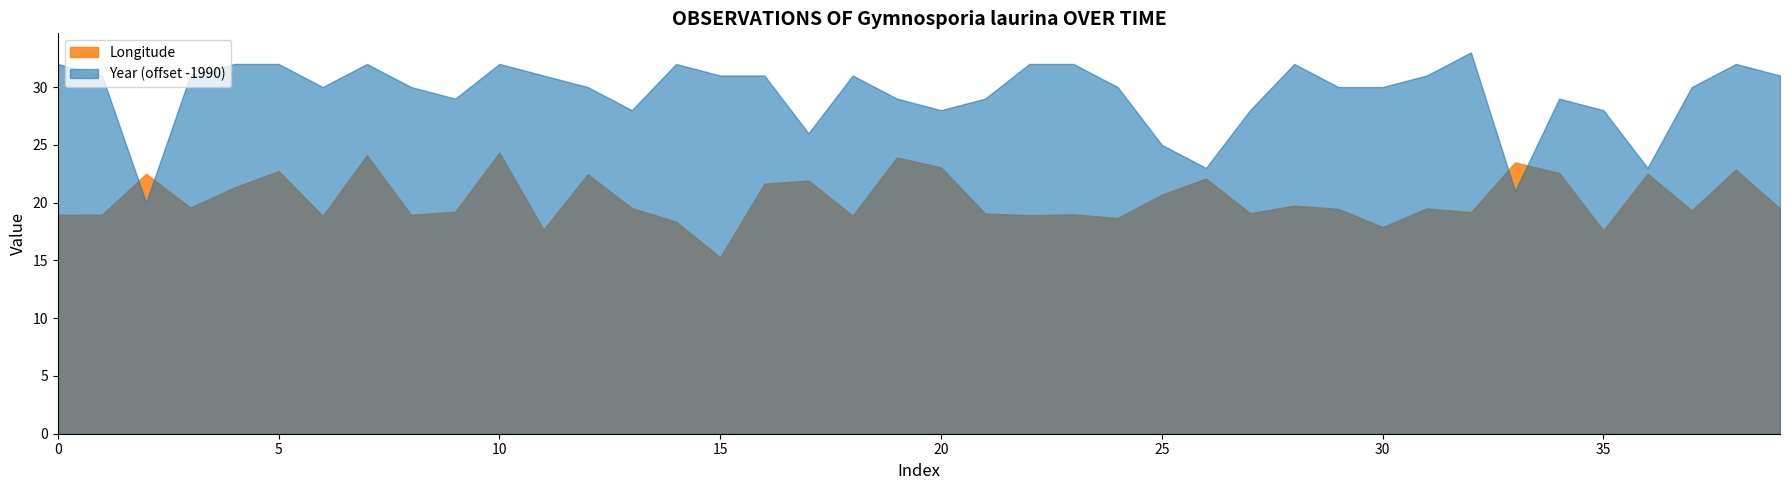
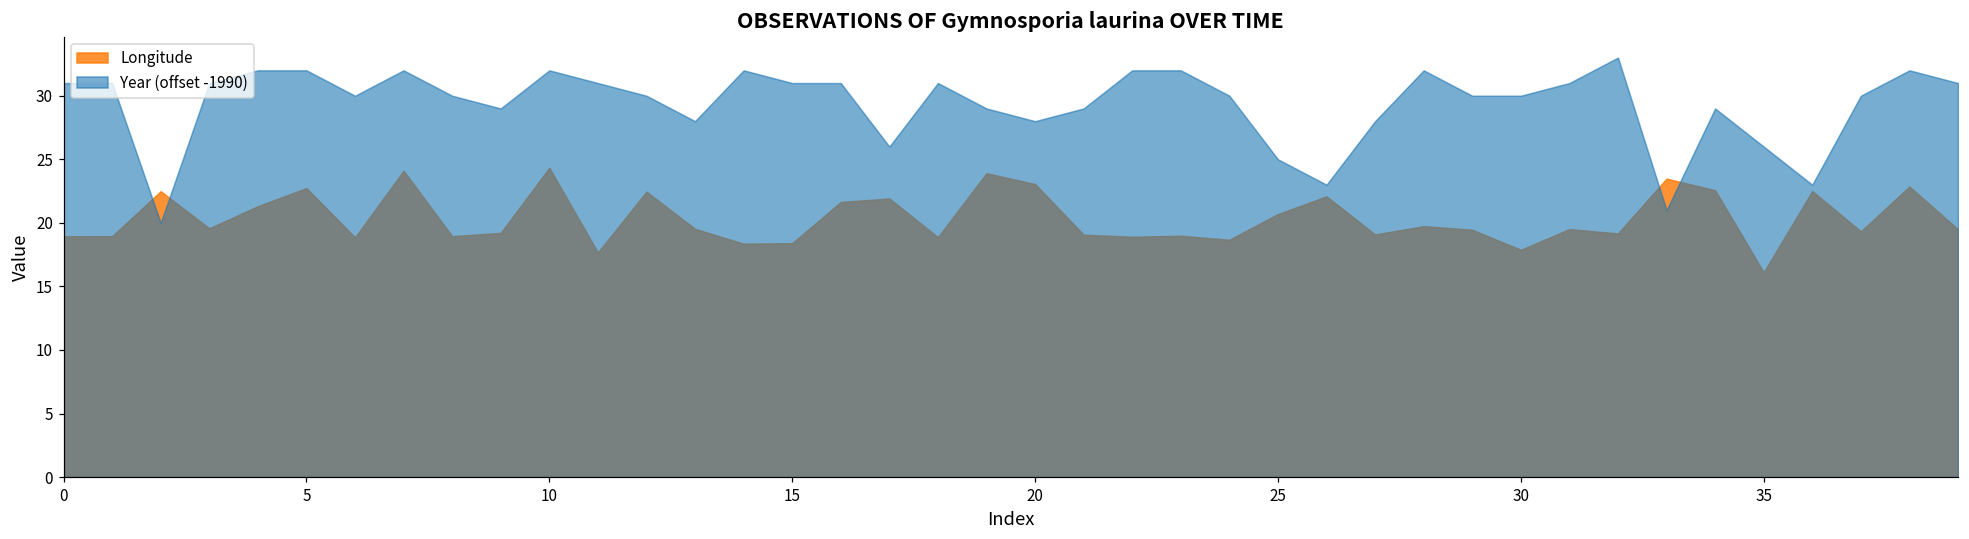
  {
    "Longitude": {
      "0": 18.9,
      "5": 22.7,
      "10": 24.3,
-     "15": 15.3,
+     "15": 18.4,
      "20": 23.1,
      "25": 20.7,
      "30": 17.9,
-     "35": 17.6
+     "35": 16.1
    },
    "Year (offset -1990)": {
-     "0": 32.0,
+     "0": 31.0,
      "5": 32.0,
      "10": 32.0,
      "15": 31.0,
      "20": 28.0,
      "25": 25.0,
      "30": 30.0,
-     "35": 28.0
+     "35": 26.0
    }
  }
